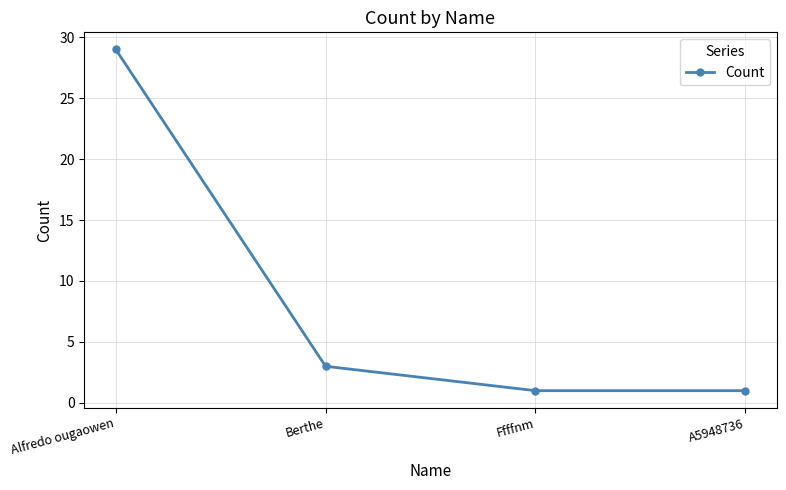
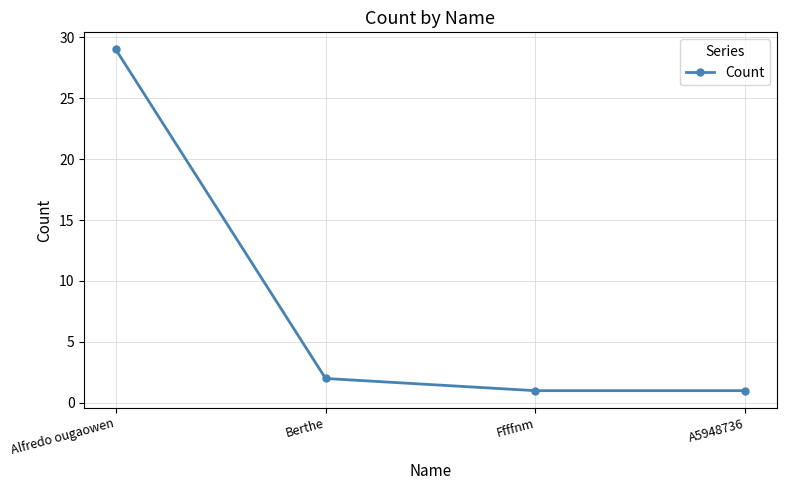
  {
    "Alfredo ougaowen": 29,
-   "Berthe": 3,
+   "Berthe": 2,
    "Ffffnm": 1,
    "A5948736": 1
  }
